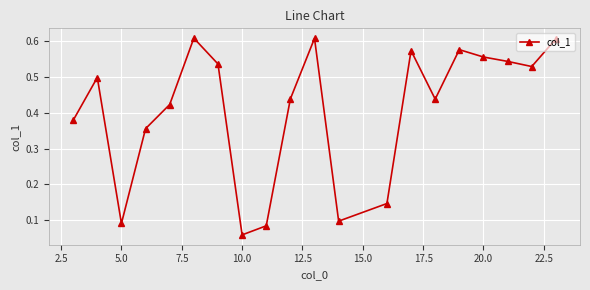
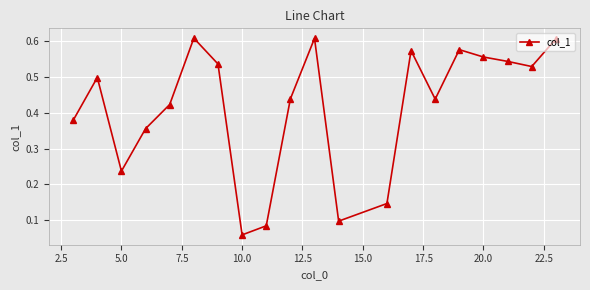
  {
-   "5.0": 0.09,
+   "5.0": 0.24,
    "10.0": 0.06,
    "20.0": 0.56
  }
